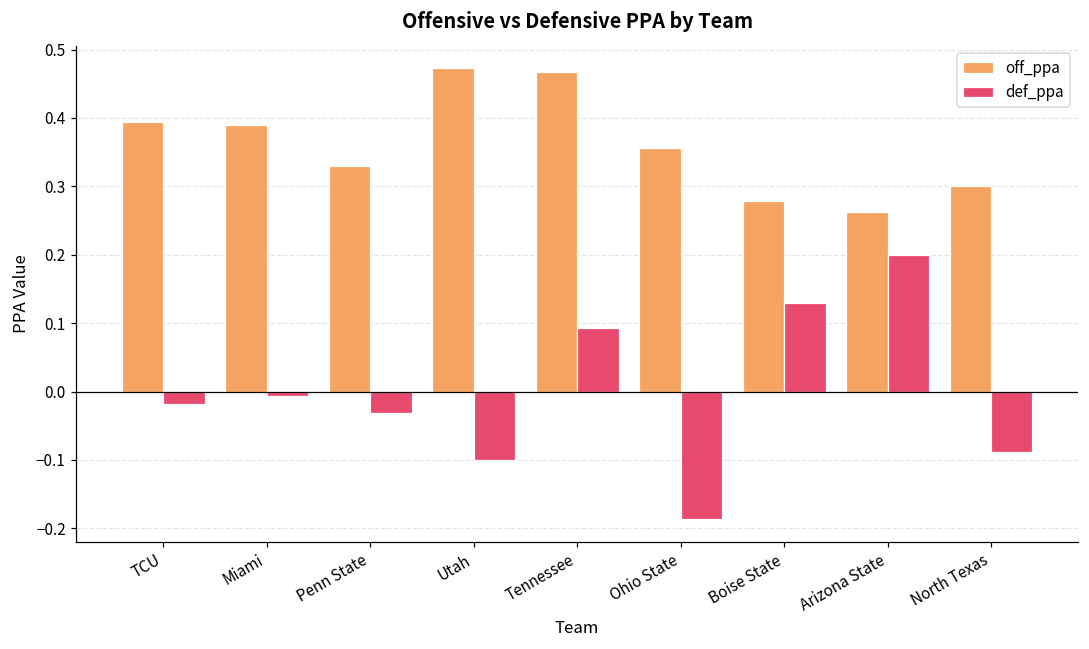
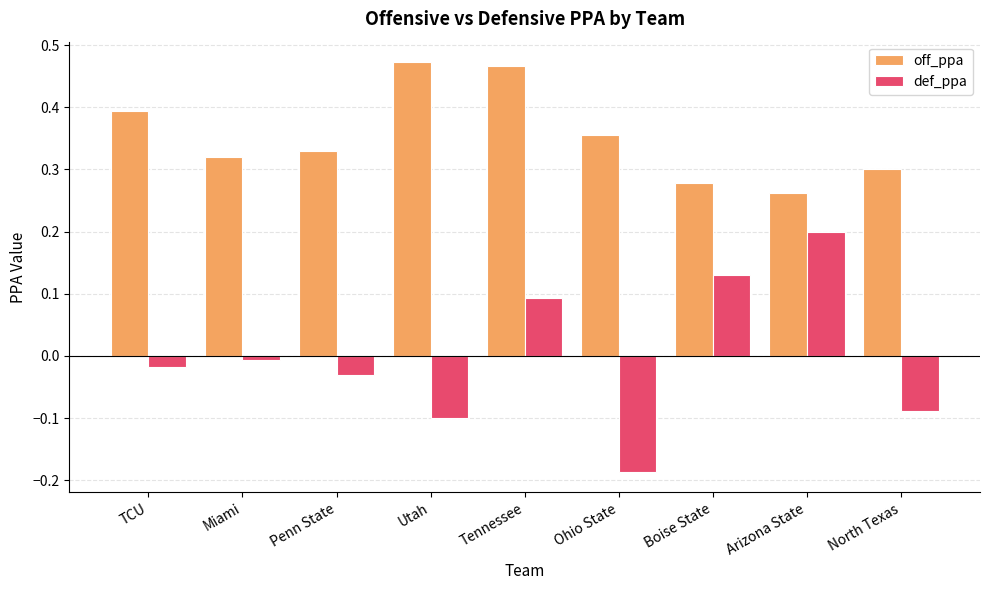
  {
    "off_ppa": {
      "TCU": 0.39,
-     "Miami": 0.39,
+     "Miami": 0.32,
      "Penn State": 0.33,
      "Utah": 0.47,
      "Tennessee": 0.47,
      "Ohio State": 0.36,
      "Boise State": 0.28,
      "Arizona State": 0.26,
      "North Texas": 0.30
    },
    "def_ppa": {
      "TCU": -0.02,
      "Miami": -0.01,
      "Penn State": -0.03,
      "Utah": -0.10,
      "Tennessee": 0.09,
      "Ohio State": -0.19,
      "Boise State": 0.13,
      "Arizona State": 0.20,
      "North Texas": -0.09
    }
  }
